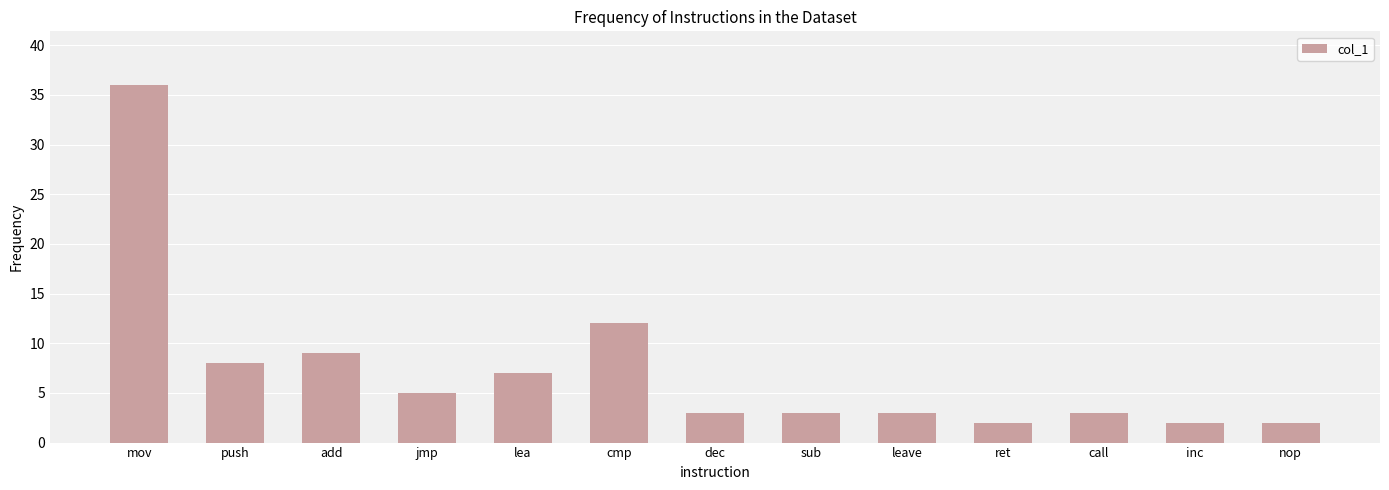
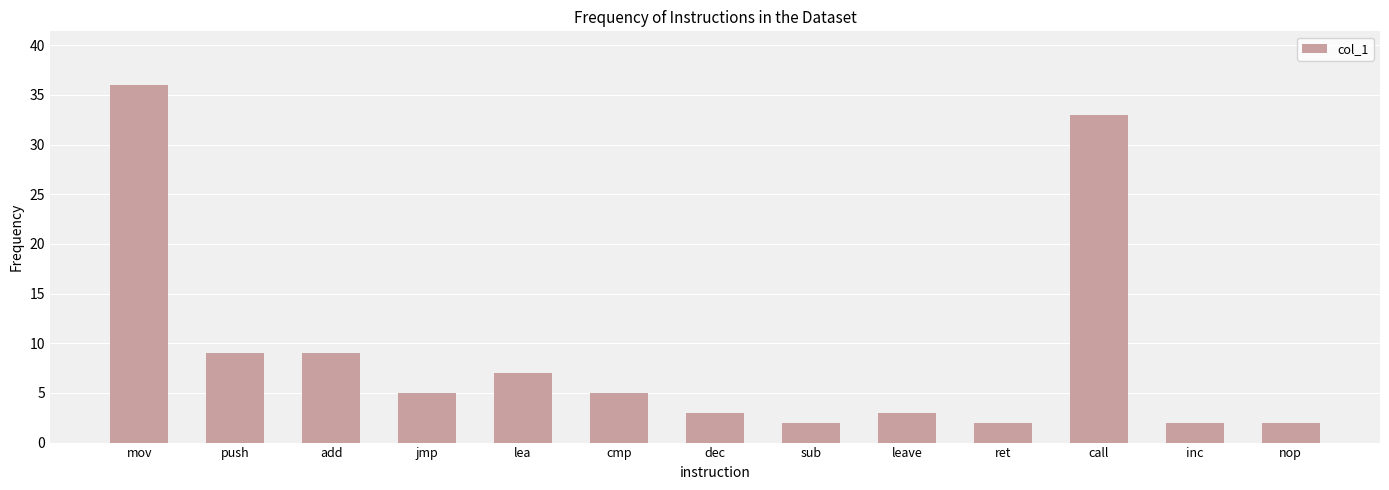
  {
    "mov": 36,
-   "push": 8,
+   "push": 9,
    "add": 9,
    "jmp": 5,
    "lea": 7,
-   "cmp": 12,
+   "cmp": 5,
    "dec": 3,
-   "sub": 3,
+   "sub": 2,
    "leave": 3,
    "ret": 2,
-   "call": 3,
+   "call": 33,
    "inc": 2,
    "nop": 2
  }
